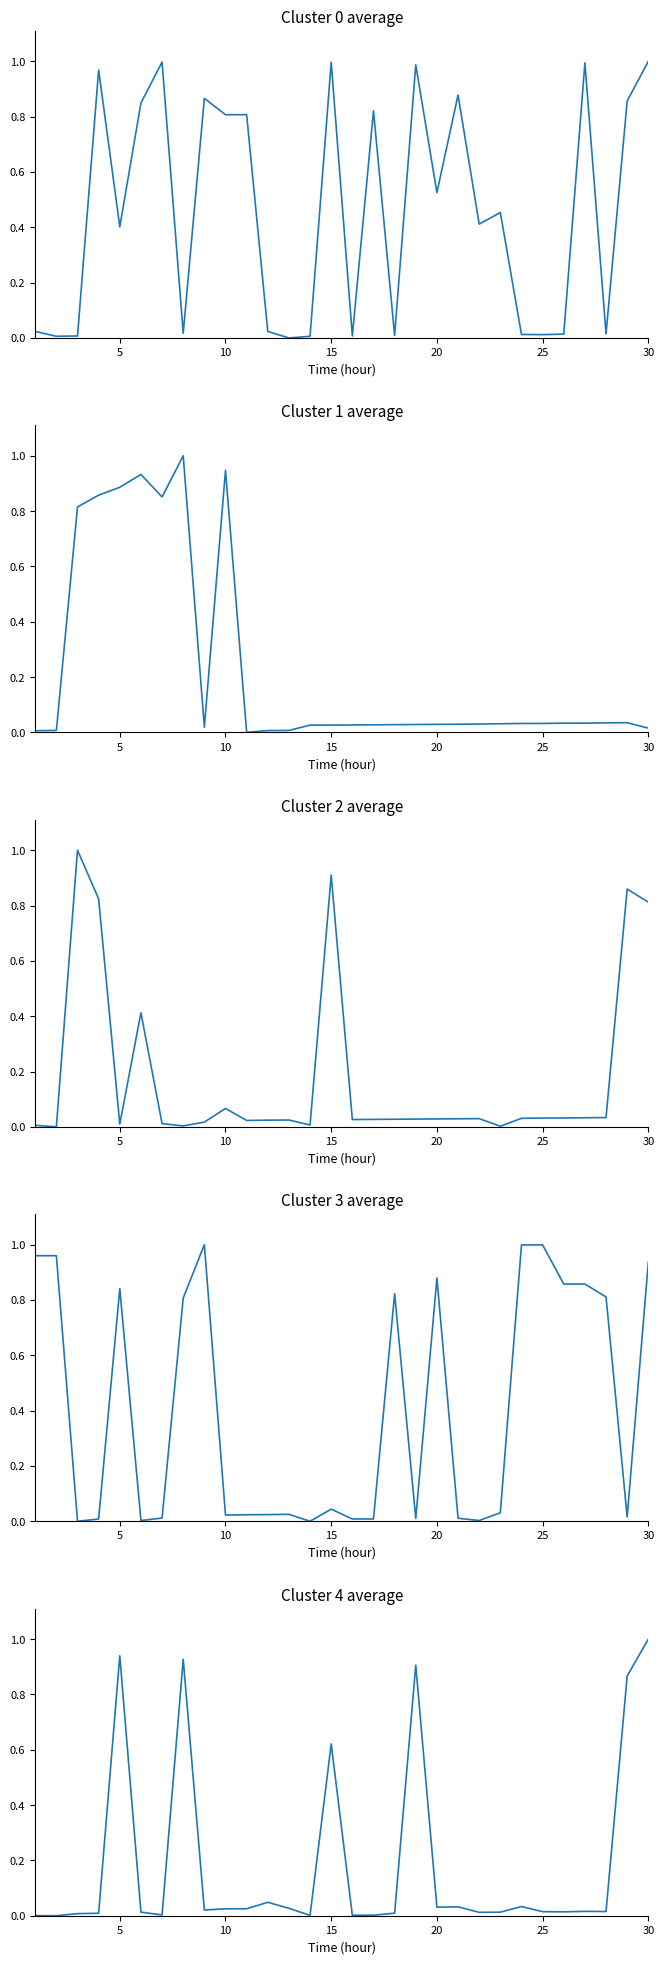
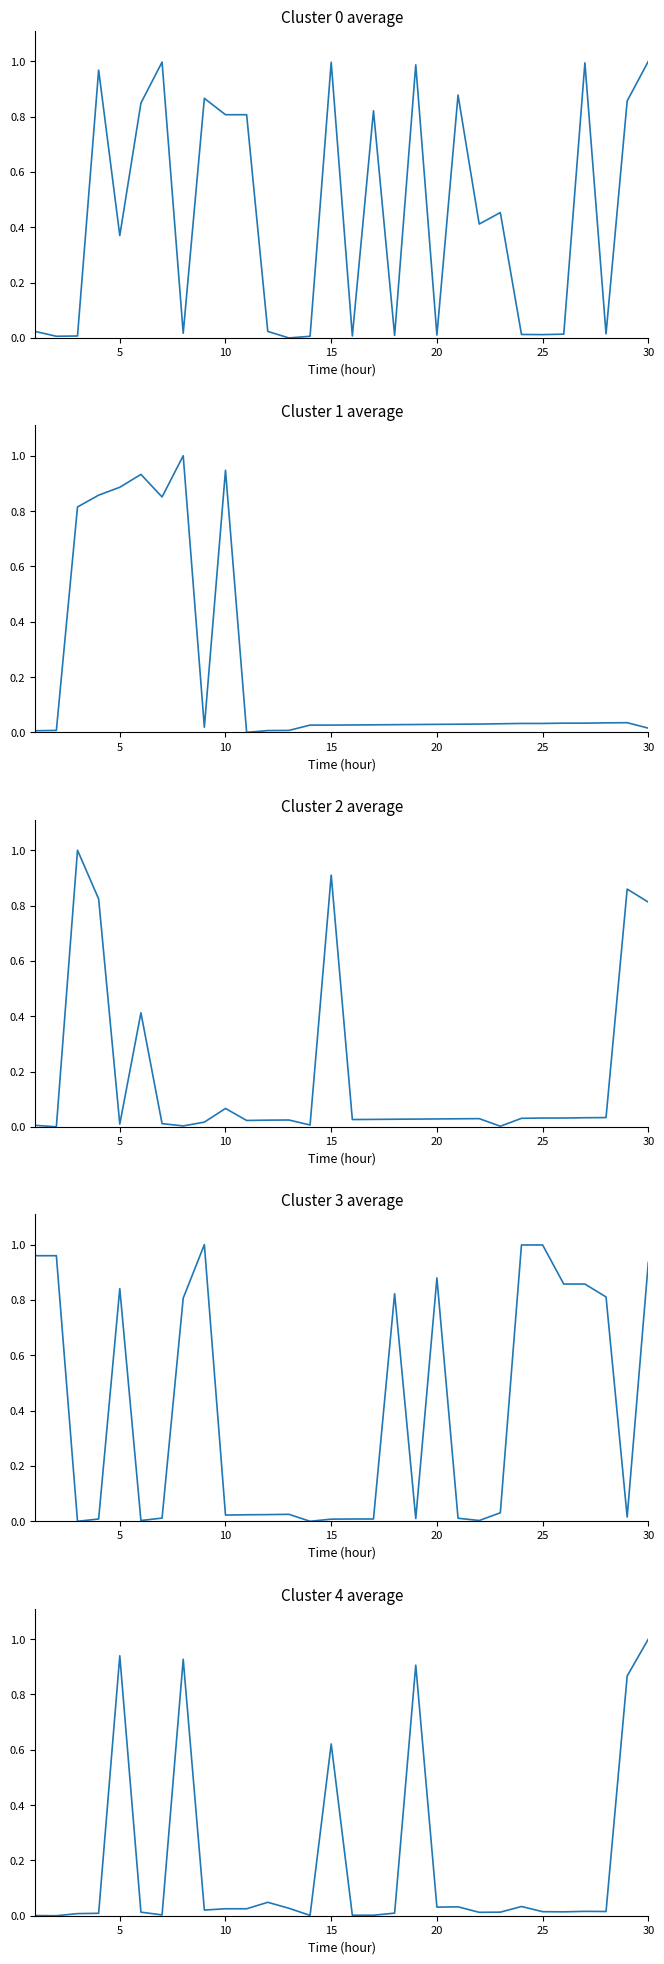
  {
    "Cluster 0 average": {
-     "5": 0.40,
+     "5": 0.37,
      "10": 0.81,
      "15": 1.00,
-     "20": 0.53,
+     "20": 0.01,
      "25": 0.01,
      "30": 1.00
    },
    "Cluster 1 average": {
      "5": 0.89,
      "10": 0.95,
      "15": 0.03,
      "20": 0.03,
      "25": 0.03,
      "30": 0.02
    },
    "Cluster 2 average": {
      "5": 0.01,
      "10": 0.07,
      "15": 0.91,
      "20": 0.03,
      "25": 0.03,
      "30": 0.81
    },
    "Cluster 3 average": {
      "5": 0.84,
      "10": 0.02,
-     "15": 0.04,
+     "15": 0.01,
      "20": 0.88,
      "25": 1.00,
      "30": 0.94
    },
    "Cluster 4 average": {
      "5": 0.94,
      "10": 0.03,
      "15": 0.62,
      "20": 0.03,
      "25": 0.01,
      "30": 1.00
    }
  }
